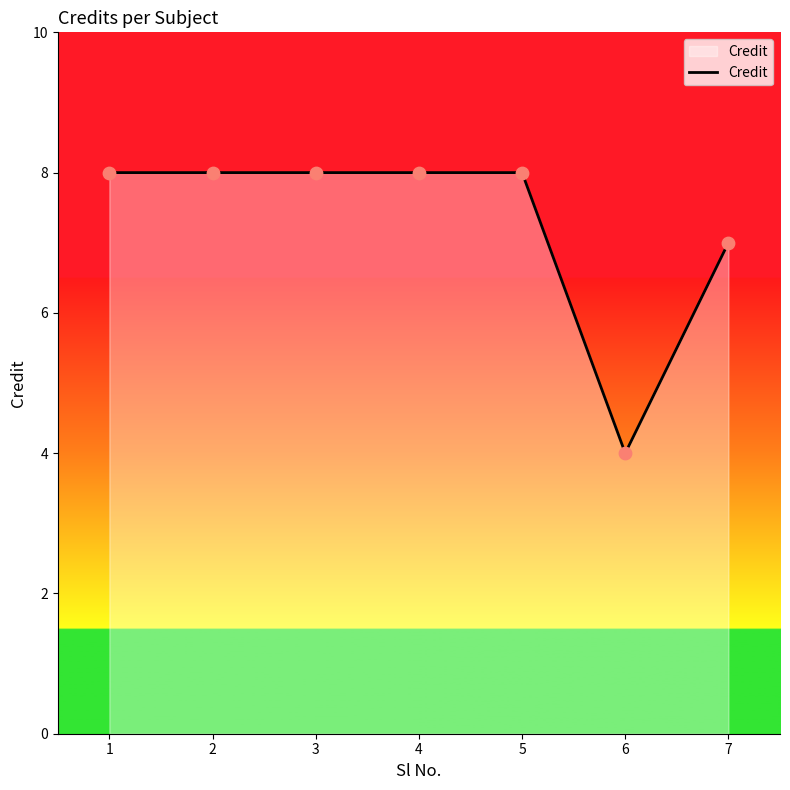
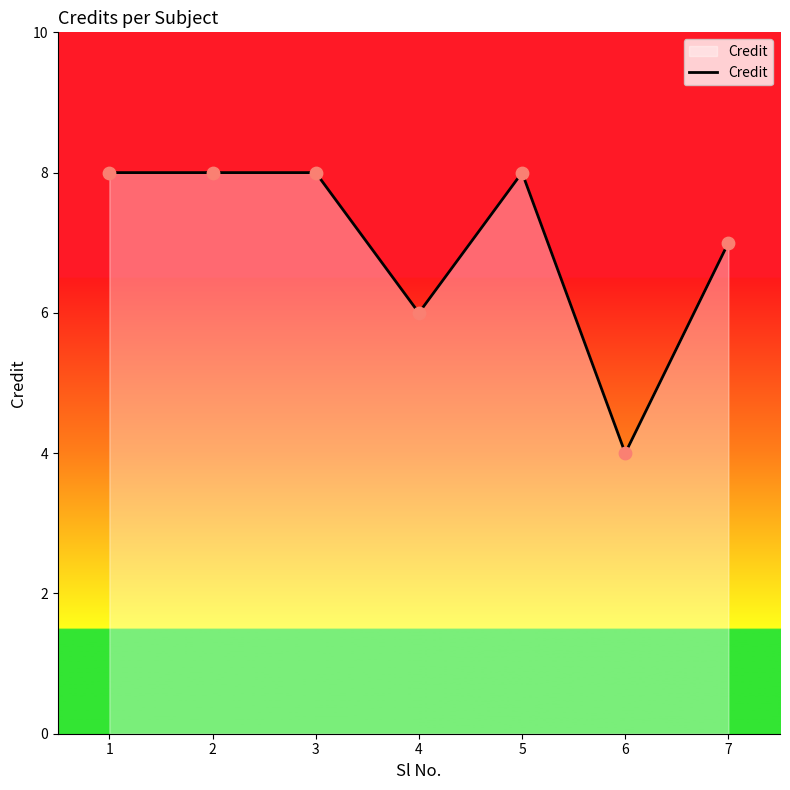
  {
    "1": 8,
    "2": 8,
    "3": 8,
-   "4": 8,
+   "4": 6,
    "5": 8,
    "6": 4,
    "7": 7
  }
